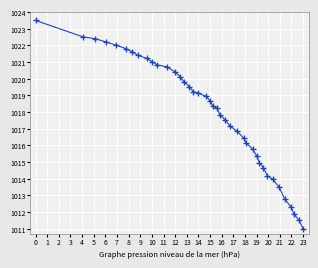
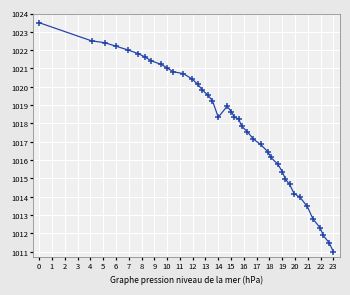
  {
    "0": 1023.5,
-   "14": 1019.1,
+   "14": 1018.3,
    "23": 1011.0
  }
